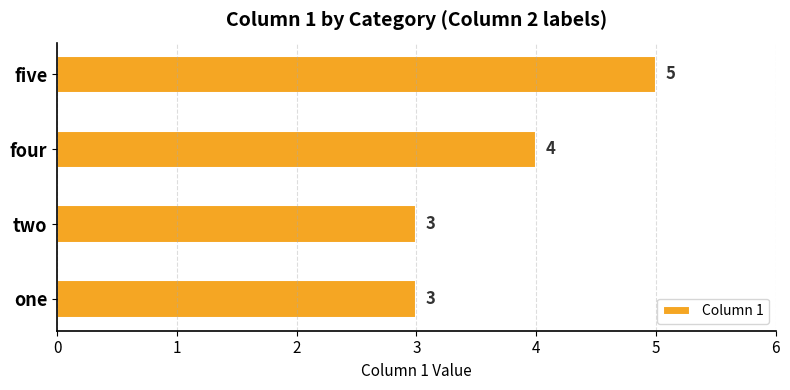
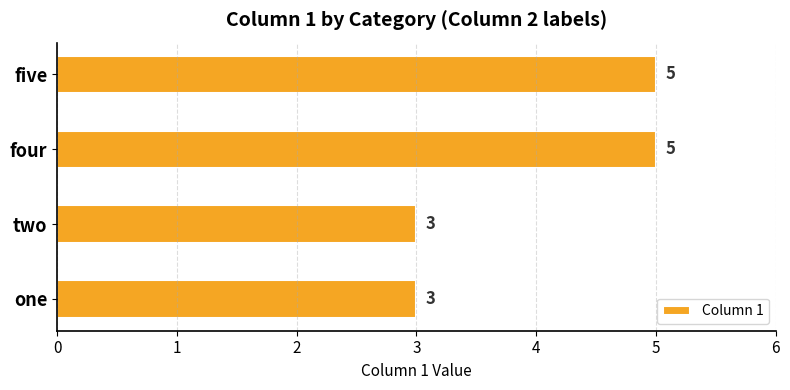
  {
    "five": 5,
-   "four": 4,
+   "four": 5,
    "two": 3,
    "one": 3
  }
